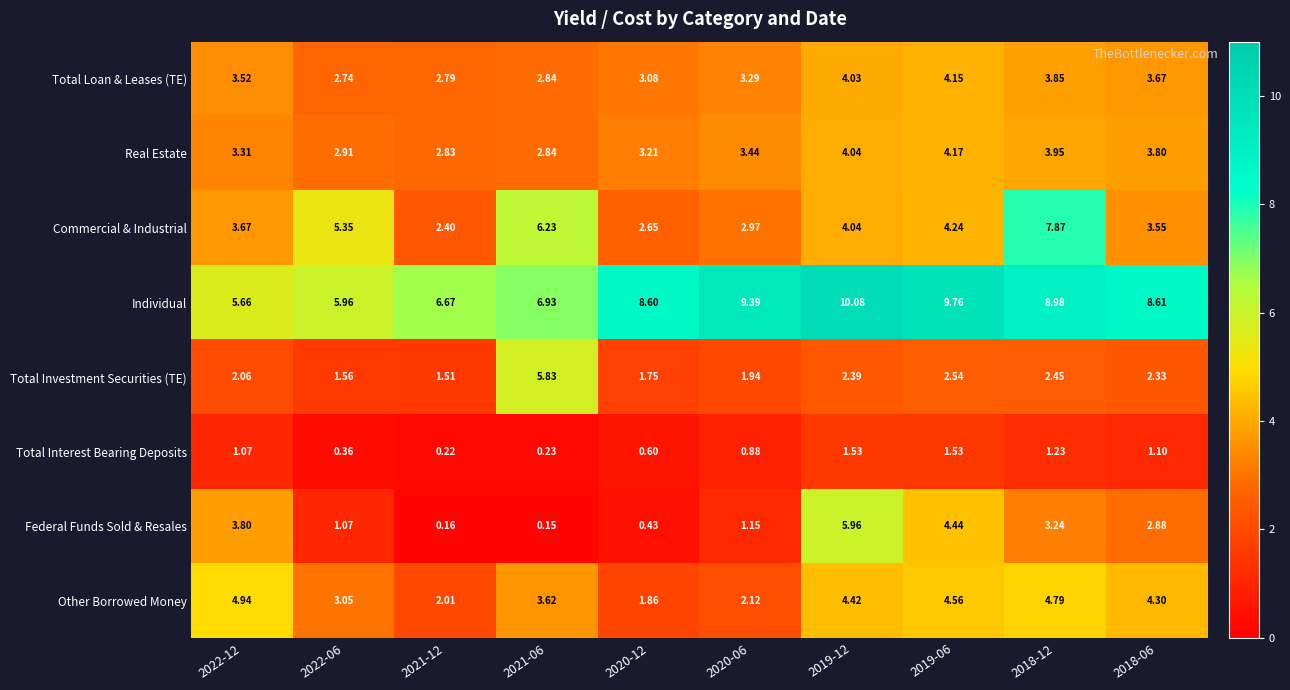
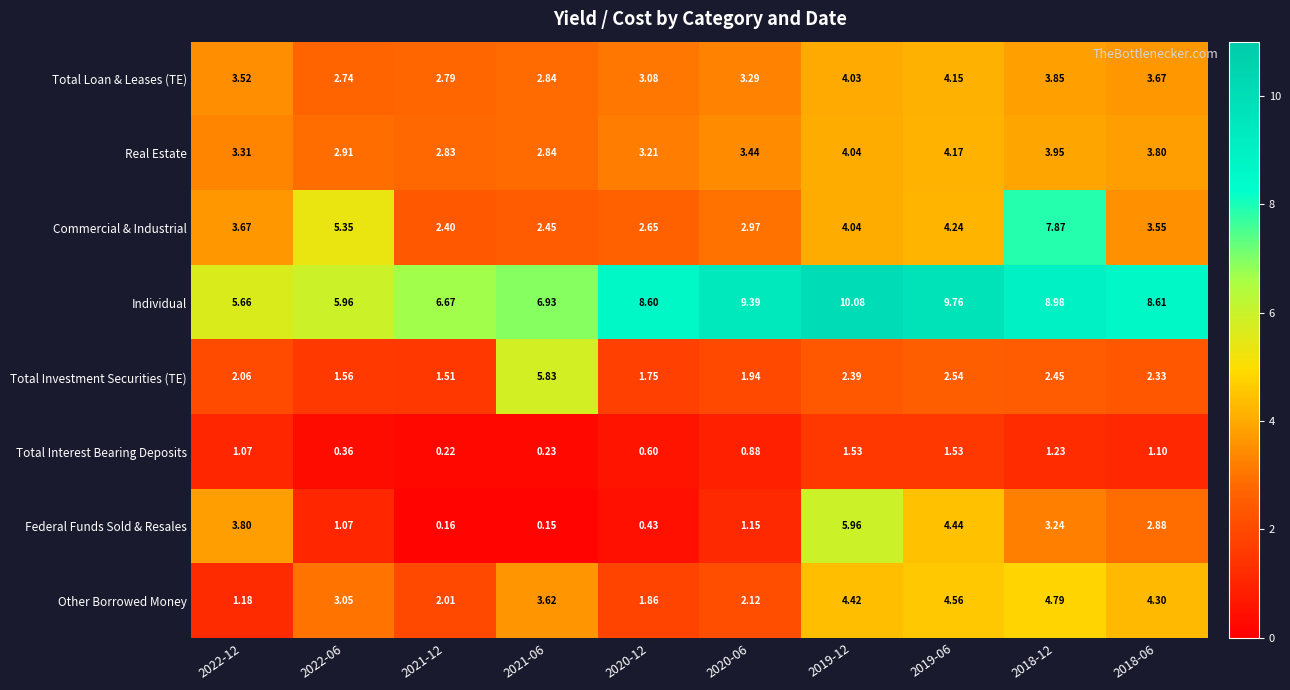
  {
    "Total Loan & Leases (TE)": {
      "2022-12": 3.52,
      "2022-06": 2.74,
      "2021-12": 2.79,
      "2021-06": 2.84,
      "2020-12": 3.08,
      "2020-06": 3.29,
      "2019-12": 4.03,
      "2019-06": 4.15,
      "2018-12": 3.85
    },
    "Real Estate": {
      "2022-12": 3.31,
      "2022-06": 2.91,
      "2021-12": 2.83,
      "2021-06": 2.84,
      "2020-12": 3.21,
      "2020-06": 3.44,
      "2019-12": 4.04,
      "2019-06": 4.17,
      "2018-12": 3.95,
      "2018-06": 3.80
    },
    "Commercial & Industrial": {
      "2022-12": 3.67,
      "2022-06": 5.35,
      "2021-12": 2.40,
-     "2021-06": 6.23,
+     "2021-06": 2.45,
      "2020-12": 2.65,
      "2020-06": 2.97,
      "2019-12": 4.04,
      "2019-06": 4.24,
      "2018-12": 7.87,
      "2018-06": 3.55
    },
    "Individual": {
      "2022-12": 5.66,
      "2022-06": 5.96,
      "2021-12": 6.67,
      "2021-06": 6.93,
      "2020-12": 8.60,
      "2020-06": 9.39,
      "2019-12": 10.08,
      "2019-06": 9.76,
      "2018-12": 8.98,
      "2018-06": 8.61
    },
    "Total Investment Securities (TE)": {
      "2022-12": 2.06,
      "2022-06": 1.56,
      "2021-12": 1.51,
      "2021-06": 5.83,
      "2020-12": 1.75,
      "2020-06": 1.94,
      "2019-12": 2.39,
      "2019-06": 2.54,
      "2018-12": 2.45,
      "2018-06": 2.33
    },
    "Total Interest Bearing Deposits": {
      "2022-12": 1.07,
      "2022-06": 0.36,
      "2021-12": 0.22,
      "2021-06": 0.23,
      "2020-12": 0.60,
      "2020-06": 0.88,
      "2019-12": 1.53,
      "2019-06": 1.53,
      "2018-12": 1.23,
      "2018-06": 1.10
    },
    "Federal Funds Sold & Resales": {
      "2022-12": 3.80,
      "2022-06": 1.07,
      "2021-12": 0.16,
      "2021-06": 0.15,
      "2020-12": 0.43,
      "2020-06": 1.15,
      "2019-12": 5.96,
      "2019-06": 4.44,
      "2018-12": 3.24,
      "2018-06": 2.88
    },
    "Other Borrowed Money": {
-     "2022-12": 4.94,
+     "2022-12": 1.18,
      "2022-06": 3.05,
      "2021-12": 2.01,
      "2021-06": 3.62,
      "2020-12": 1.86,
      "2020-06": 2.12,
      "2019-12": 4.42,
      "2019-06": 4.56,
      "2018-12": 4.79,
      "2018-06": 4.30
    }
  }
